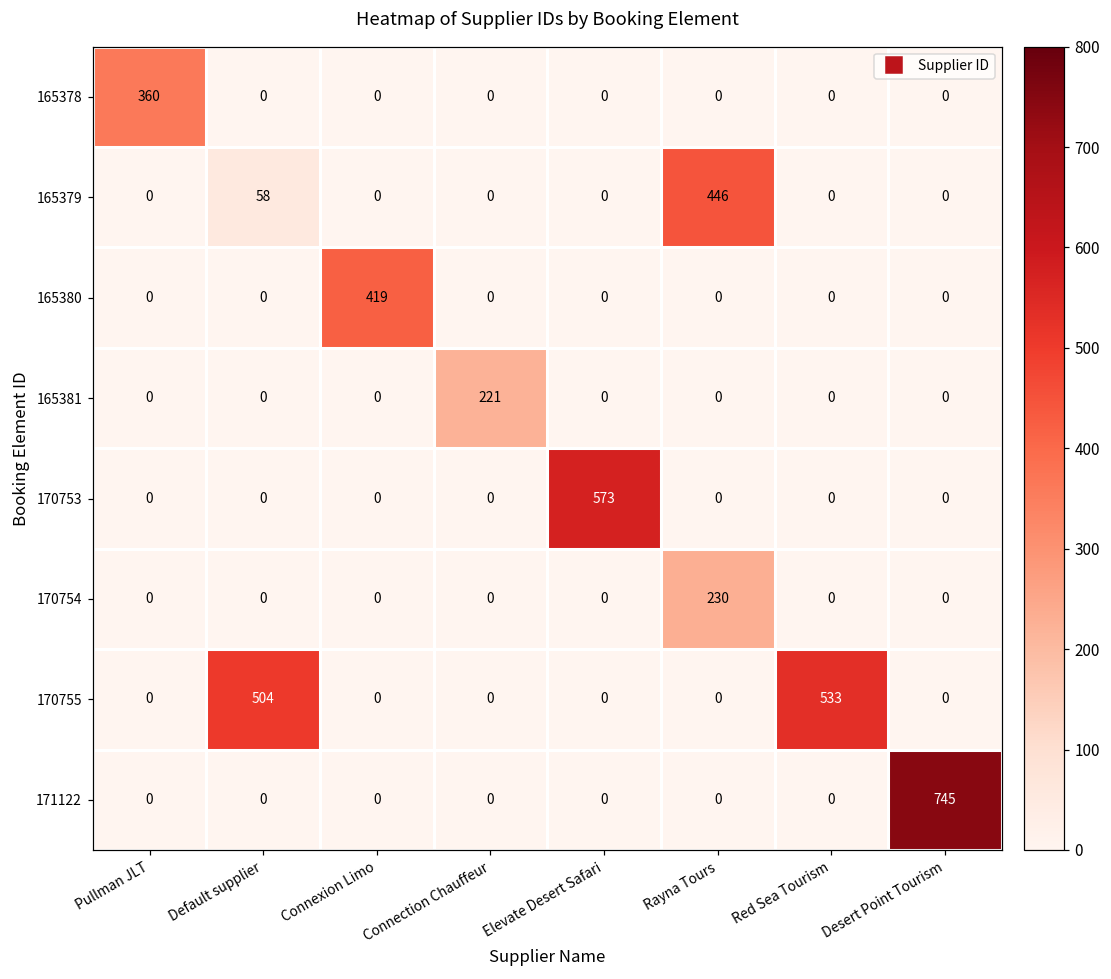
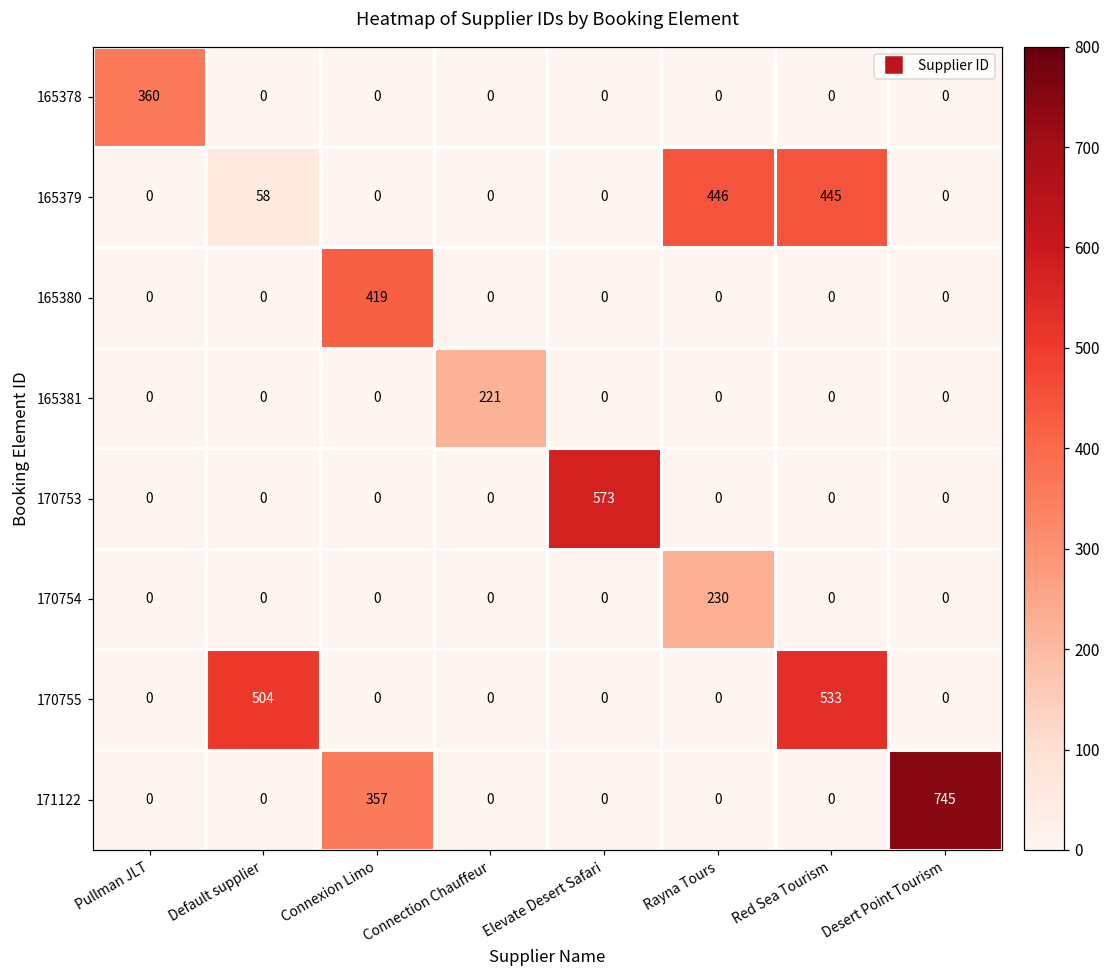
  {
    "165378": {
      "Pullman JLT": 360,
      "Default supplier": 0,
      "Connexion Limo": 0,
      "Connection Chauffeur": 0,
      "Elevate Desert Safari": 0,
      "Rayna Tours": 0,
      "Red Sea Tourism": 0,
      "Desert Point Tourism": 0
    },
    "165379": {
      "Pullman JLT": 0,
      "Default supplier": 58,
      "Connexion Limo": 0,
      "Connection Chauffeur": 0,
      "Elevate Desert Safari": 0,
      "Rayna Tours": 446,
-     "Red Sea Tourism": 0,
+     "Red Sea Tourism": 445,
      "Desert Point Tourism": 0
    },
    "165380": {
      "Pullman JLT": 0,
      "Default supplier": 0,
      "Connexion Limo": 419,
      "Connection Chauffeur": 0,
      "Elevate Desert Safari": 0,
      "Rayna Tours": 0,
      "Red Sea Tourism": 0,
      "Desert Point Tourism": 0
    },
    "165381": {
      "Pullman JLT": 0,
      "Default supplier": 0,
      "Connexion Limo": 0,
      "Connection Chauffeur": 221,
      "Elevate Desert Safari": 0,
      "Rayna Tours": 0,
      "Red Sea Tourism": 0,
      "Desert Point Tourism": 0
    },
    "170753": {
      "Pullman JLT": 0,
      "Default supplier": 0,
      "Connexion Limo": 0,
      "Connection Chauffeur": 0,
      "Elevate Desert Safari": 573,
      "Rayna Tours": 0,
      "Red Sea Tourism": 0,
      "Desert Point Tourism": 0
    },
    "170754": {
      "Pullman JLT": 0,
      "Default supplier": 0,
      "Connexion Limo": 0,
      "Connection Chauffeur": 0,
      "Elevate Desert Safari": 0,
      "Rayna Tours": 230,
      "Red Sea Tourism": 0,
      "Desert Point Tourism": 0
    },
    "170755": {
      "Pullman JLT": 0,
      "Default supplier": 504,
      "Connexion Limo": 0,
      "Connection Chauffeur": 0,
      "Elevate Desert Safari": 0,
      "Rayna Tours": 0,
      "Red Sea Tourism": 533,
      "Desert Point Tourism": 0
    },
    "171122": {
      "Pullman JLT": 0,
      "Default supplier": 0,
-     "Connexion Limo": 0,
+     "Connexion Limo": 357,
      "Connection Chauffeur": 0,
      "Elevate Desert Safari": 0,
      "Rayna Tours": 0,
      "Red Sea Tourism": 0,
      "Desert Point Tourism": 745
    }
  }
